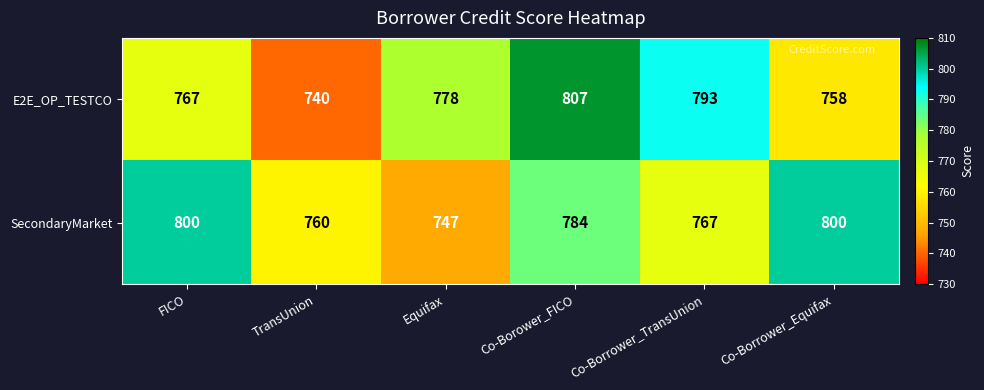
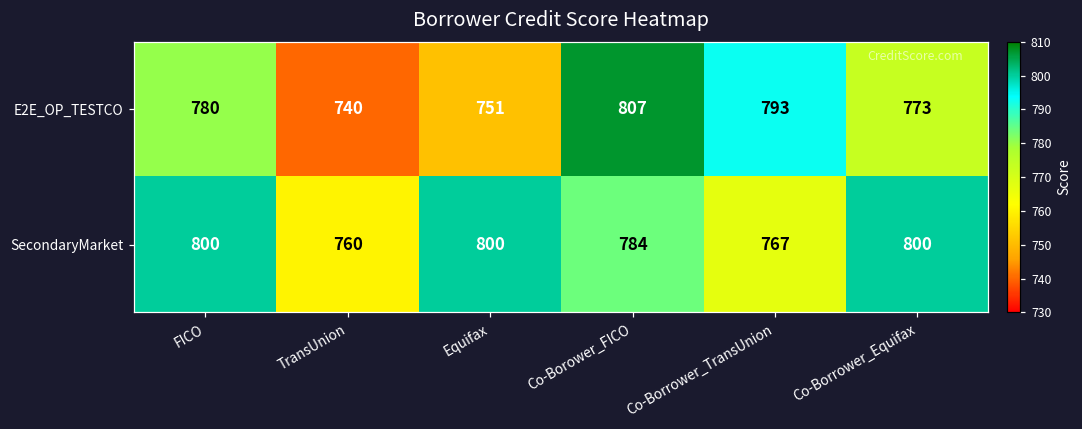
  {
    "E2E_OP_TESTCO": {
-     "FICO": 767,
+     "FICO": 780,
      "TransUnion": 740,
-     "Equifax": 778,
+     "Equifax": 751,
      "Co-Borower_FICO": 807,
      "Co-Borrower_TransUnion": 793,
-     "Co-Borrower_Equifax": 758
+     "Co-Borrower_Equifax": 773
    },
    "SecondaryMarket": {
      "FICO": 800,
      "TransUnion": 760,
-     "Equifax": 747,
+     "Equifax": 800,
      "Co-Borower_FICO": 784,
      "Co-Borrower_TransUnion": 767,
      "Co-Borrower_Equifax": 800
    }
  }
